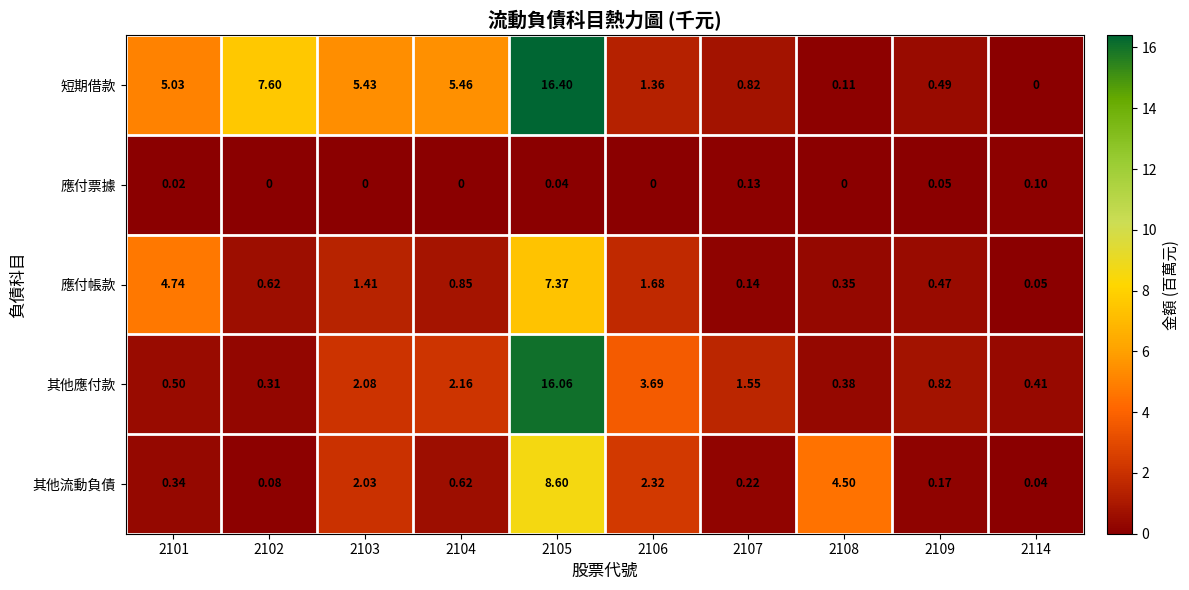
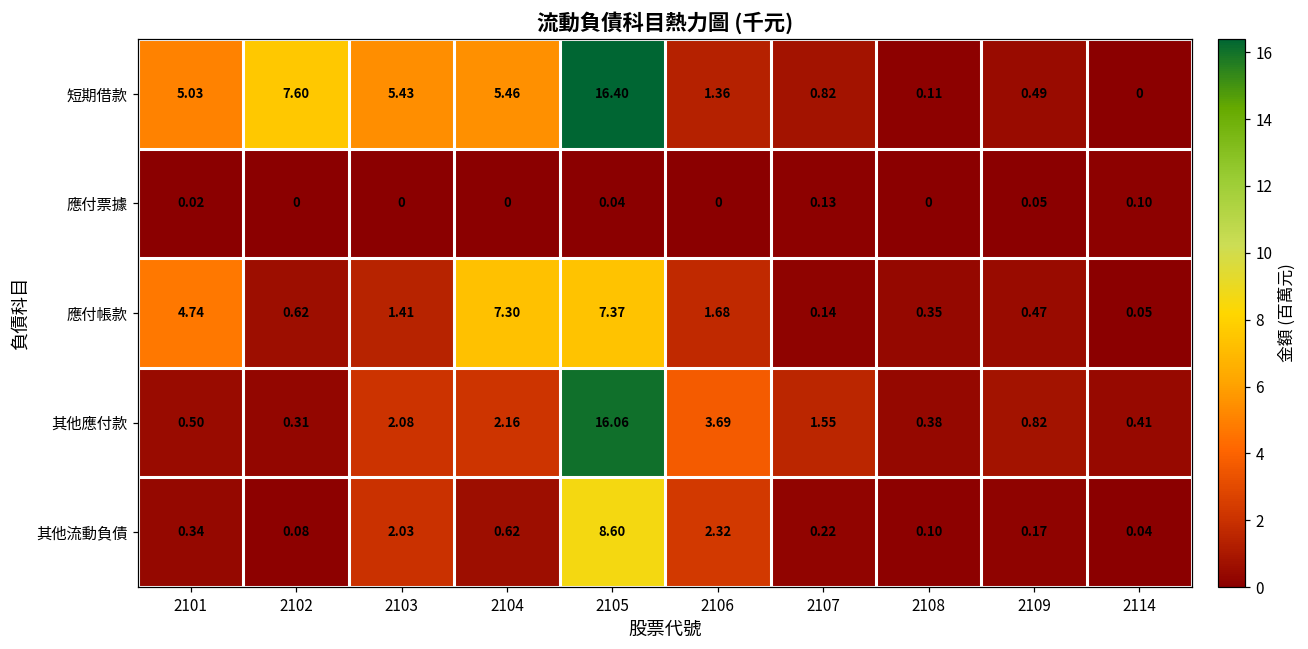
  {
    "短期借款": {
      "2101": 5.03,
      "2102": 7.60,
      "2103": 5.43,
      "2104": 5.46,
      "2105": 16.40,
      "2106": 1.36,
      "2107": 0.82,
      "2108": 0.11,
      "2109": 0.49,
      "2114": 0
    },
    "應付票據": {
      "2101": 0.02,
      "2102": 0,
      "2103": 0,
      "2104": 0,
      "2105": 0.04,
      "2106": 0,
      "2107": 0.13,
      "2108": 0,
      "2109": 0.05,
      "2114": 0.10
    },
    "應付帳款": {
      "2101": 4.74,
      "2102": 0.62,
      "2103": 1.41,
-     "2104": 0.85,
+     "2104": 7.30,
      "2105": 7.37,
      "2106": 1.68,
      "2107": 0.14,
      "2108": 0.35,
      "2109": 0.47,
      "2114": 0.05
    },
    "其他應付款": {
      "2101": 0.50,
      "2102": 0.31,
      "2103": 2.08,
      "2104": 2.16,
      "2105": 16.06,
      "2106": 3.69,
      "2107": 1.55,
      "2108": 0.38,
      "2109": 0.82,
      "2114": 0.41
    },
    "其他流動負債": {
      "2101": 0.34,
      "2102": 0.08,
      "2103": 2.03,
      "2104": 0.62,
      "2105": 8.60,
      "2106": 2.32,
      "2107": 0.22,
-     "2108": 4.50,
+     "2108": 0.10,
      "2109": 0.17,
      "2114": 0.04
    }
  }
